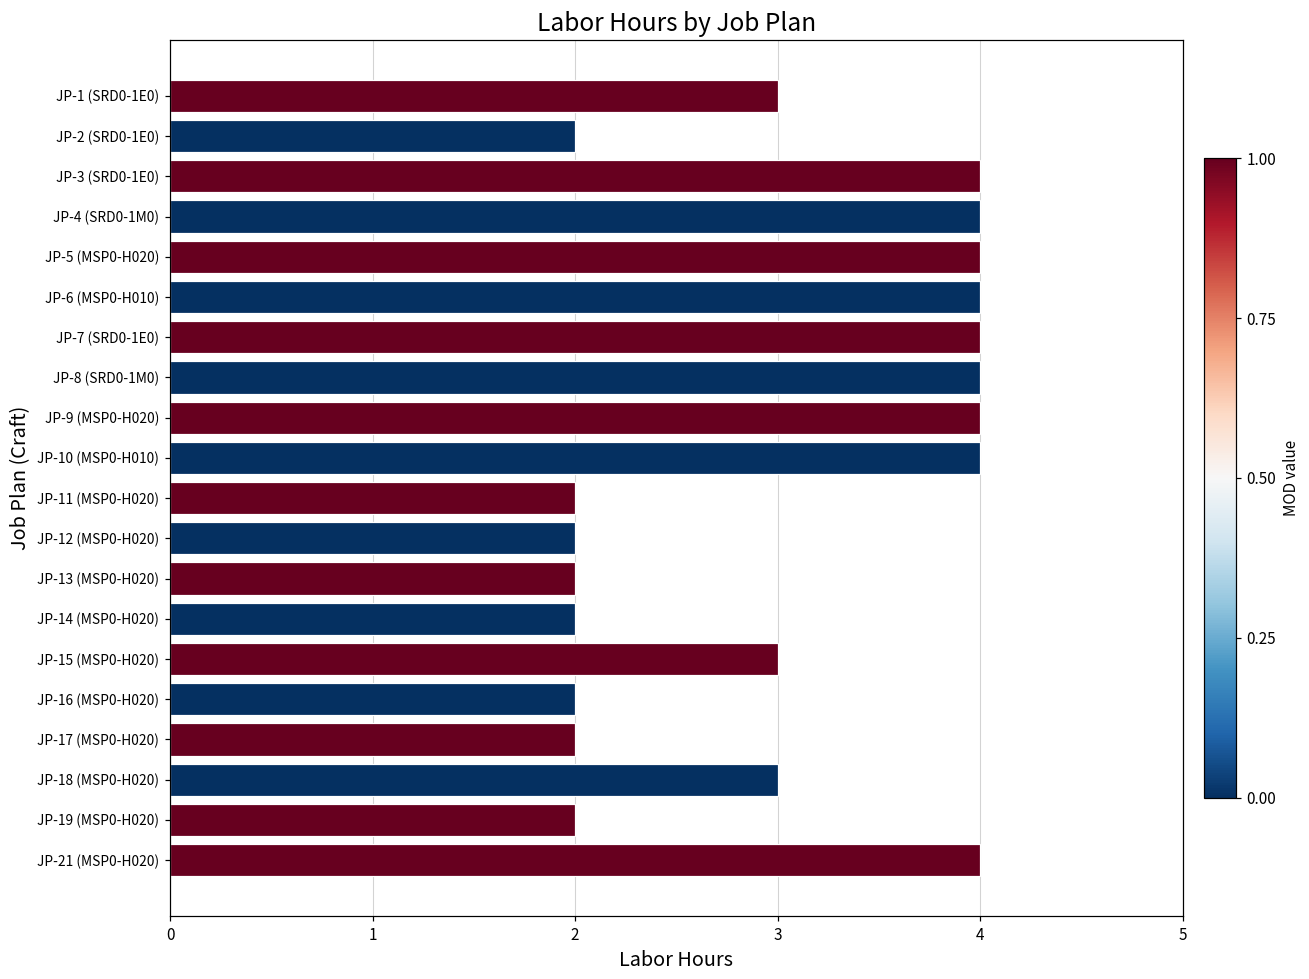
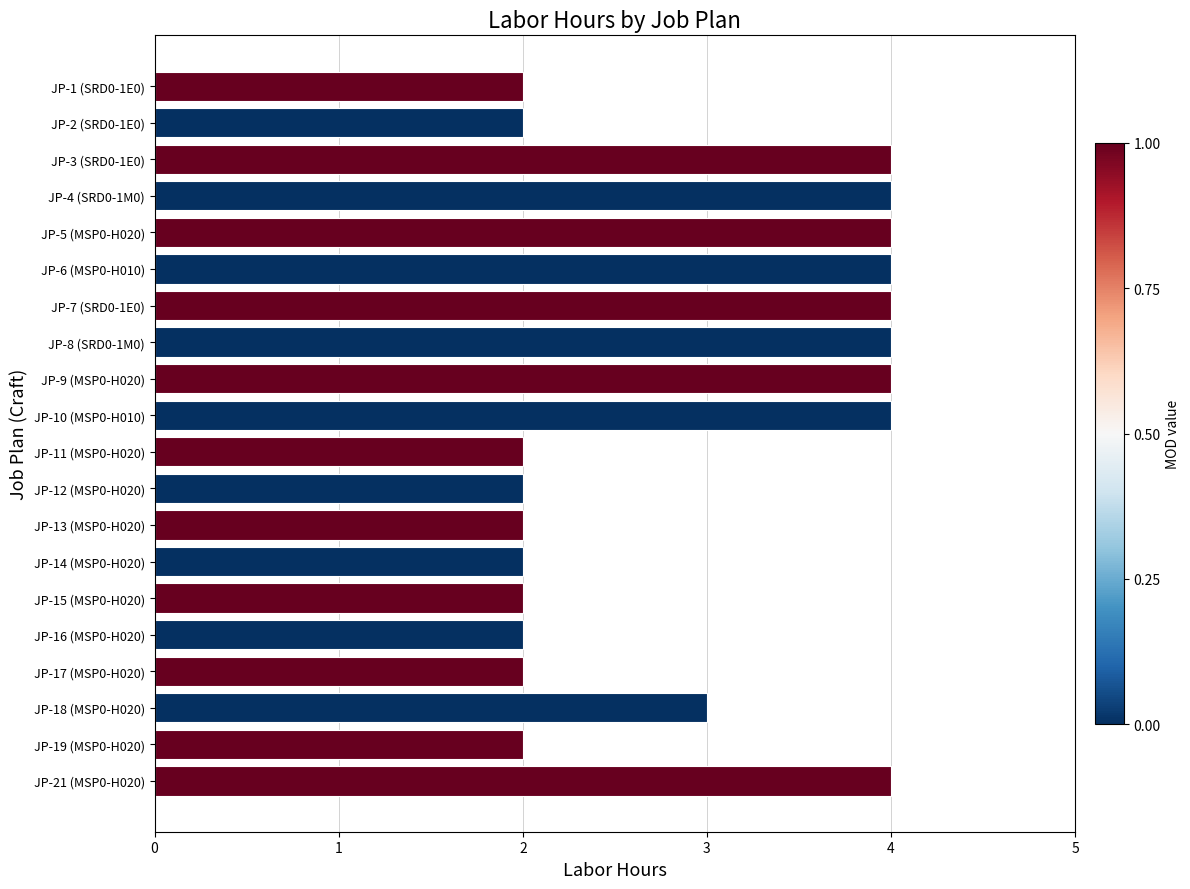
  {
-   "JP-1 (SRD0-1E0)": 3,
+   "JP-1 (SRD0-1E0)": 2,
    "JP-2 (SRD0-1E0)": 2,
    "JP-3 (SRD0-1E0)": 4,
    "JP-4 (SRD0-1M0)": 4,
    "JP-5 (MSP0-H020)": 4,
    "JP-6 (MSP0-H010)": 4,
    "JP-7 (SRD0-1E0)": 4,
    "JP-8 (SRD0-1M0)": 4,
    "JP-9 (MSP0-H020)": 4,
    "JP-10 (MSP0-H010)": 4,
    "JP-11 (MSP0-H020)": 2,
    "JP-12 (MSP0-H020)": 2,
    "JP-13 (MSP0-H020)": 2,
    "JP-14 (MSP0-H020)": 2,
-   "JP-15 (MSP0-H020)": 3,
+   "JP-15 (MSP0-H020)": 2,
    "JP-16 (MSP0-H020)": 2,
    "JP-17 (MSP0-H020)": 2,
    "JP-18 (MSP0-H020)": 3,
    "JP-19 (MSP0-H020)": 2,
    "JP-21 (MSP0-H020)": 4
  }
